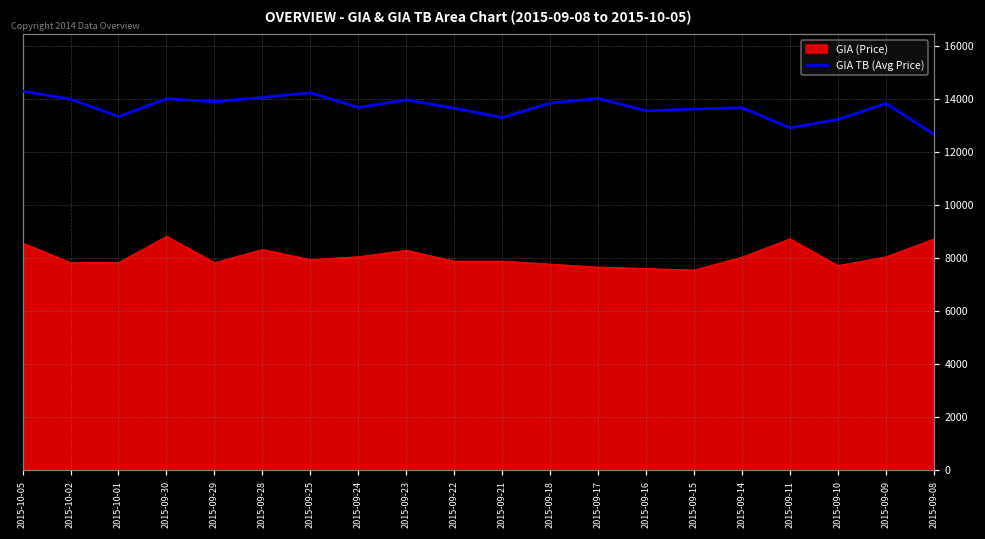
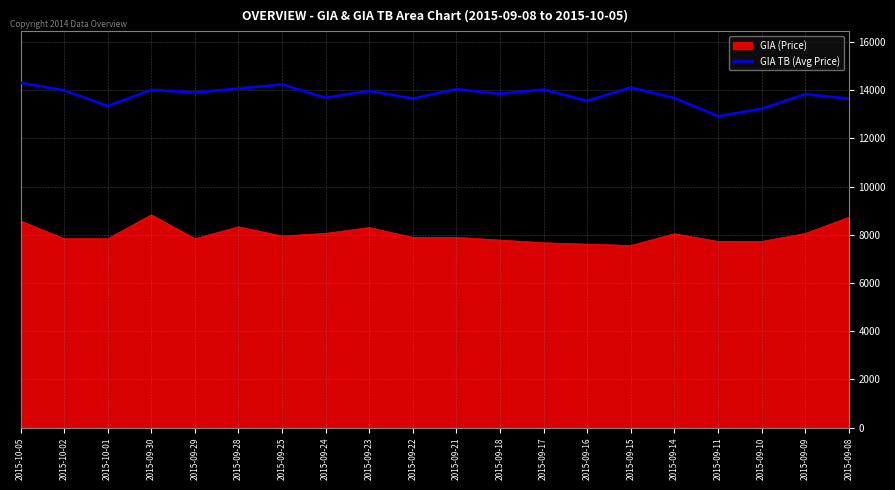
  {
    "GIA (Price)": {
      "2015-10-05": 8600,
      "2015-10-02": 7800,
      "2015-10-01": 7800,
      "2015-09-30": 8800,
      "2015-09-29": 7800,
      "2015-09-28": 8300,
      "2015-09-25": 7900,
      "2015-09-24": 8100,
      "2015-09-23": 8300,
      "2015-09-22": 7900,
      "2015-09-21": 7900,
      "2015-09-18": 7800,
      "2015-09-17": 7700,
      "2015-09-16": 7600,
      "2015-09-15": 7600,
      "2015-09-14": 8000,
-     "2015-09-11": 8700,
+     "2015-09-11": 7700,
      "2015-09-10": 7700,
      "2015-09-09": 8100,
      "2015-09-08": 8700
    },
    "GIA TB (Avg Price)": {
      "2015-10-05": 14300,
      "2015-10-02": 14000,
      "2015-10-01": 13300,
      "2015-09-30": 14000,
      "2015-09-29": 13900,
      "2015-09-28": 14100,
      "2015-09-25": 14200,
      "2015-09-24": 13700,
      "2015-09-23": 14000,
      "2015-09-22": 13700,
-     "2015-09-21": 13300,
+     "2015-09-21": 14000,
      "2015-09-18": 13800,
      "2015-09-17": 14000,
      "2015-09-16": 13600,
-     "2015-09-15": 13600,
+     "2015-09-15": 14100,
      "2015-09-14": 13700,
      "2015-09-11": 12900,
      "2015-09-10": 13200,
      "2015-09-09": 13800,
-     "2015-09-08": 12700
+     "2015-09-08": 13600
    }
  }
